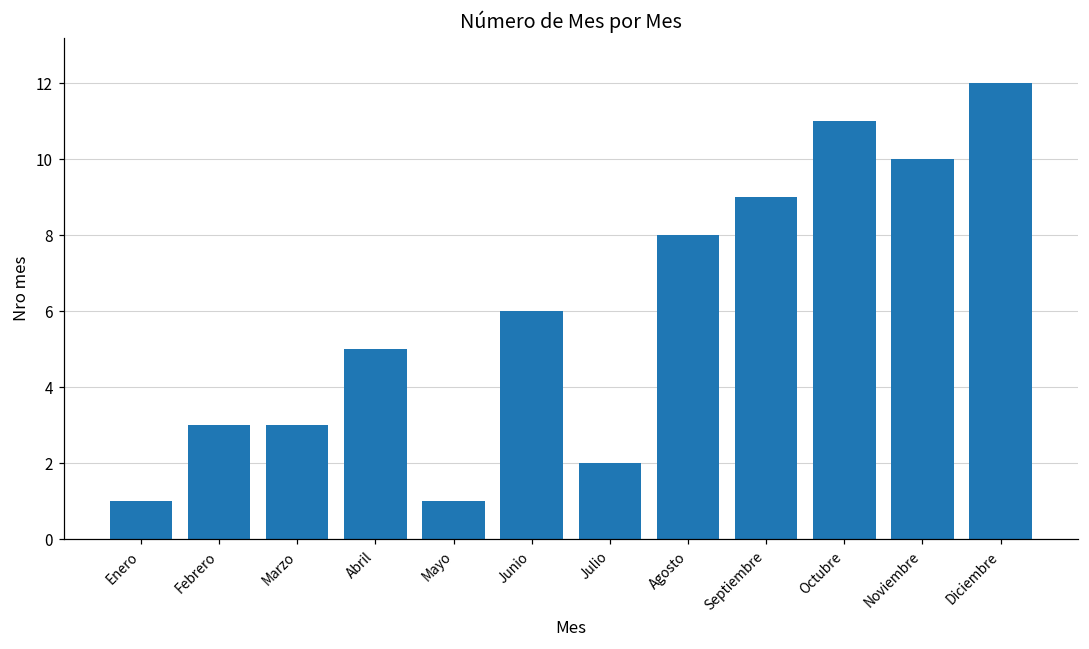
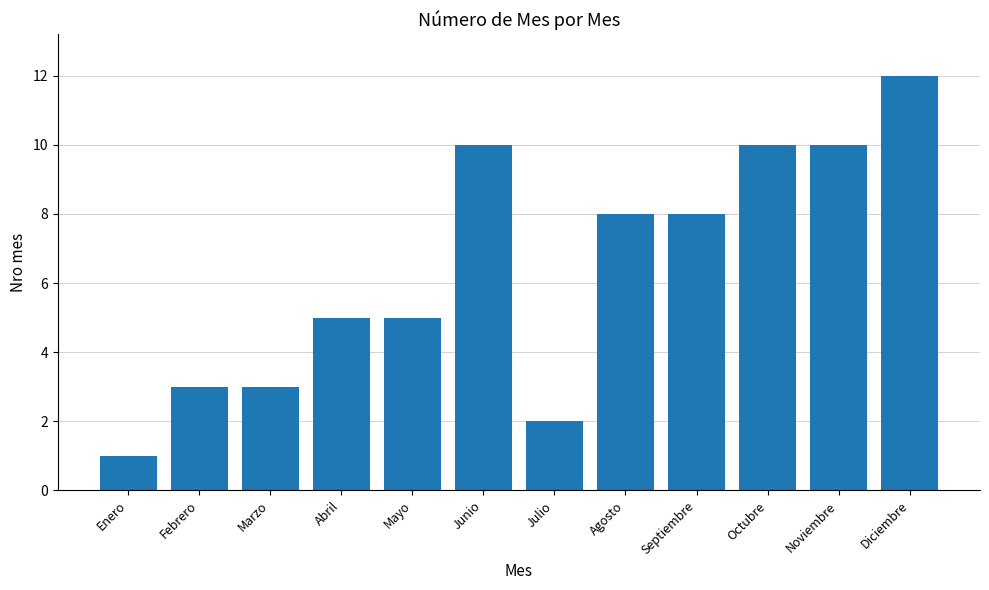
  {
    "Enero": 1,
    "Febrero": 3,
    "Marzo": 3,
    "Abril": 5,
-   "Mayo": 1,
-   "Junio": 6,
+   "Mayo": 5,
+   "Junio": 10,
    "Julio": 2,
    "Agosto": 8,
-   "Septiembre": 9,
-   "Octubre": 11,
+   "Septiembre": 8,
+   "Octubre": 10,
    "Noviembre": 10,
    "Diciembre": 12
  }
